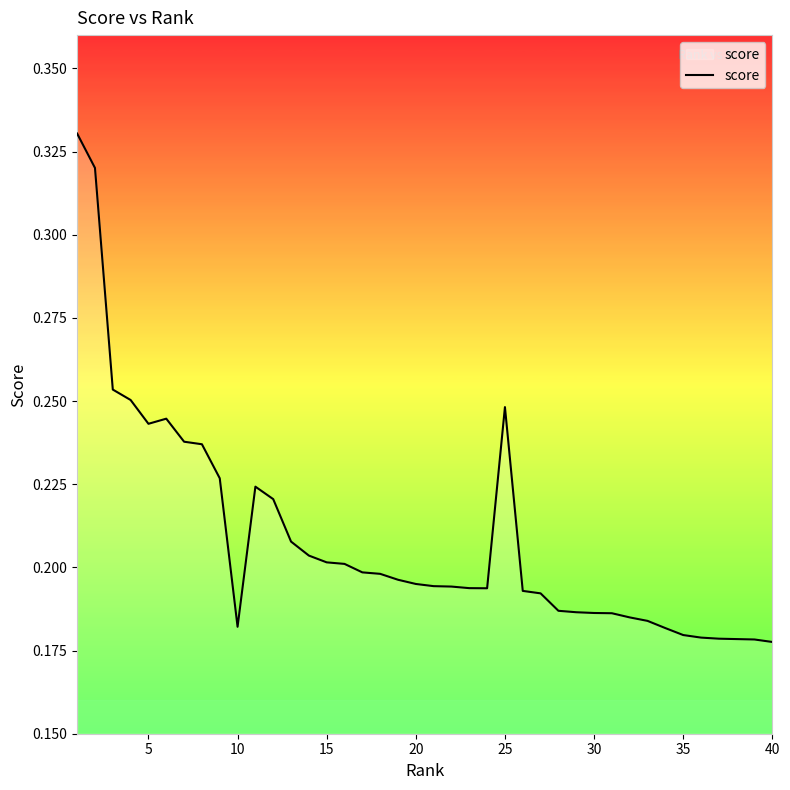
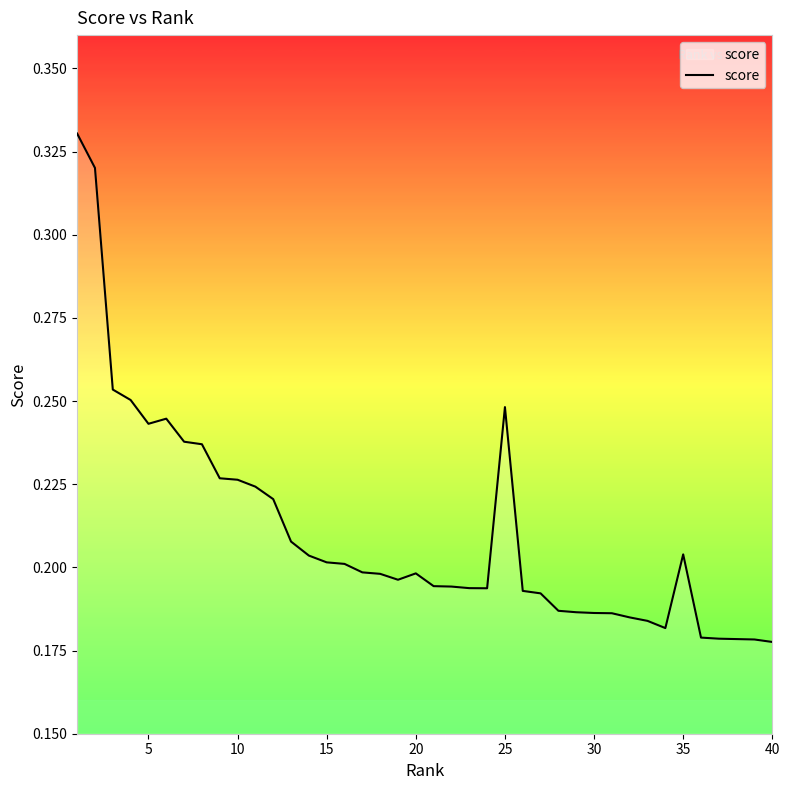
  {
    "5": 0.243,
-   "10": 0.182,
+   "10": 0.226,
    "15": 0.202,
-   "20": 0.195,
+   "20": 0.198,
    "25": 0.248,
    "30": 0.186,
-   "35": 0.180,
+   "35": 0.204,
    "40": 0.178
  }
